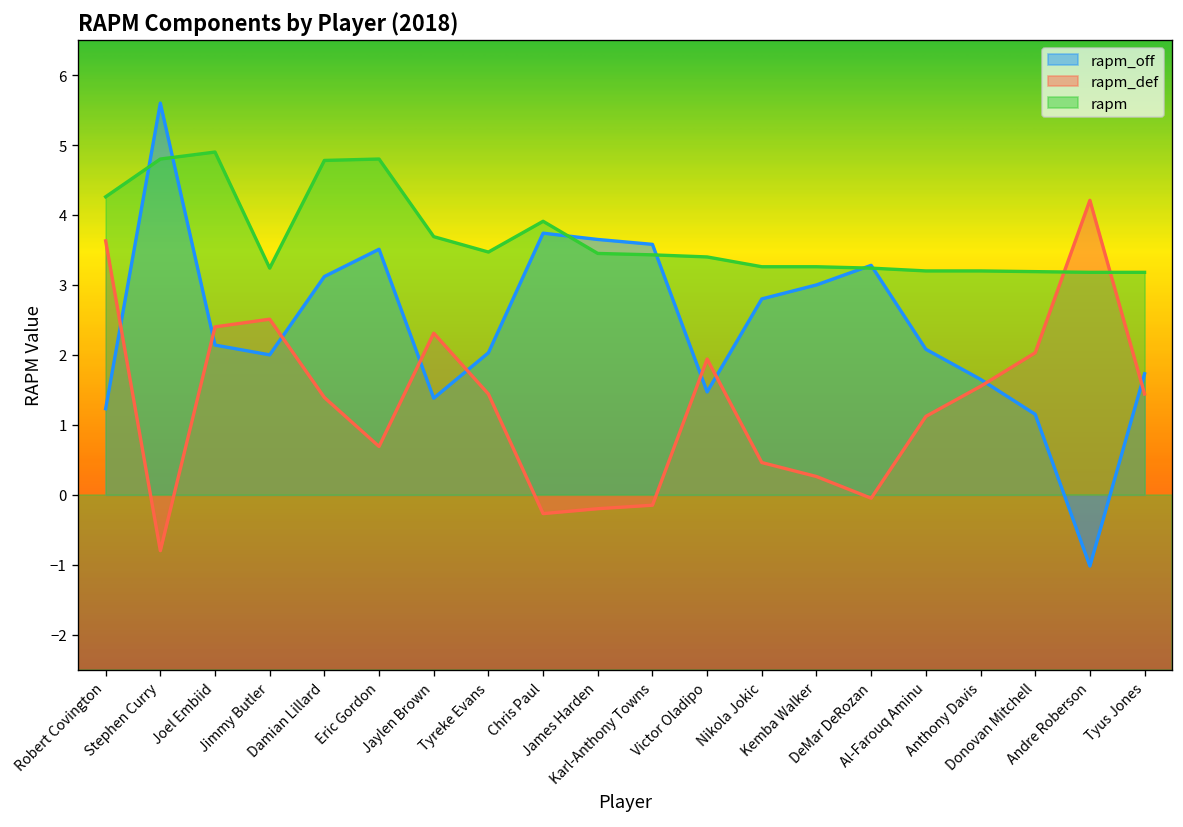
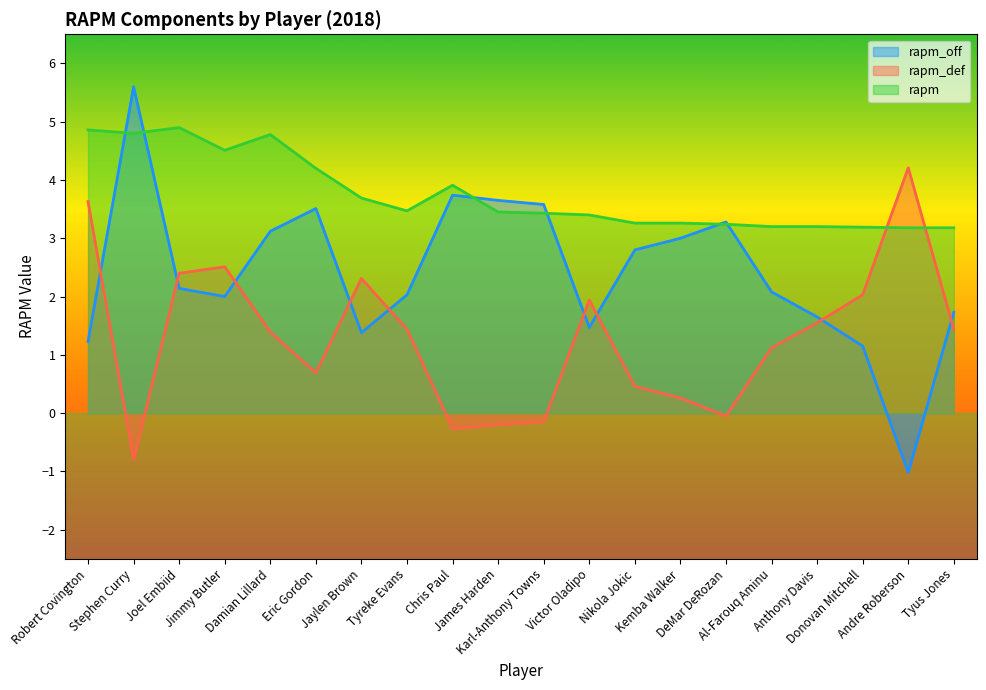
  {
    "rapm": {
-     "Robert Covington": 4.3,
+     "Robert Covington": 4.9,
      "Stephen Curry": 4.8,
      "Joel Embiid": 4.9,
-     "Jimmy Butler": 3.2,
+     "Jimmy Butler": 4.5,
      "Damian Lillard": 4.8,
-     "Eric Gordon": 4.8,
+     "Eric Gordon": 4.2,
      "Jaylen Brown": 3.7,
      "Tyreke Evans": 3.5,
      "Chris Paul": 3.9,
      "James Harden": 3.5,
      "Karl-Anthony Towns": 3.4,
      "Victor Oladipo": 3.4,
      "Nikola Jokic": 3.3,
      "Kemba Walker": 3.3,
      "Al-Farouq Aminu": 3.2,
      "Anthony Davis": 3.2,
      "Donovan Mitchell": 3.2,
      "Andre Roberson": 3.2,
      "Tyus Jones": 3.2
    }
  }
